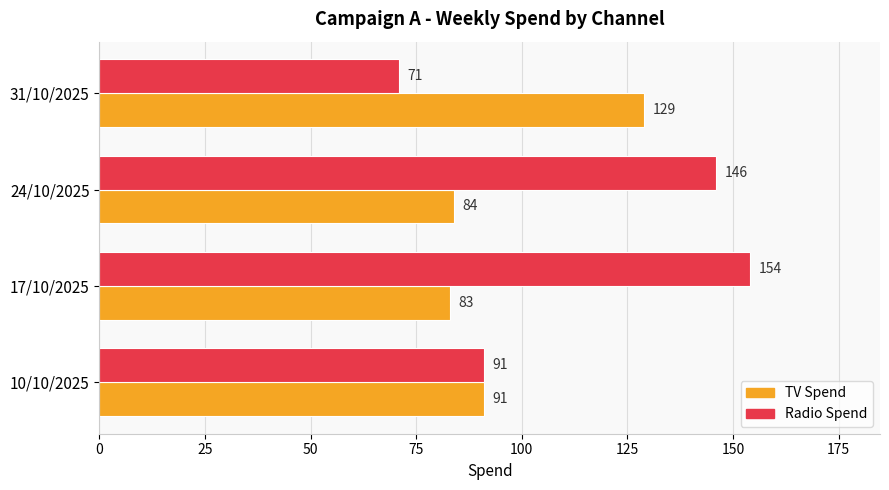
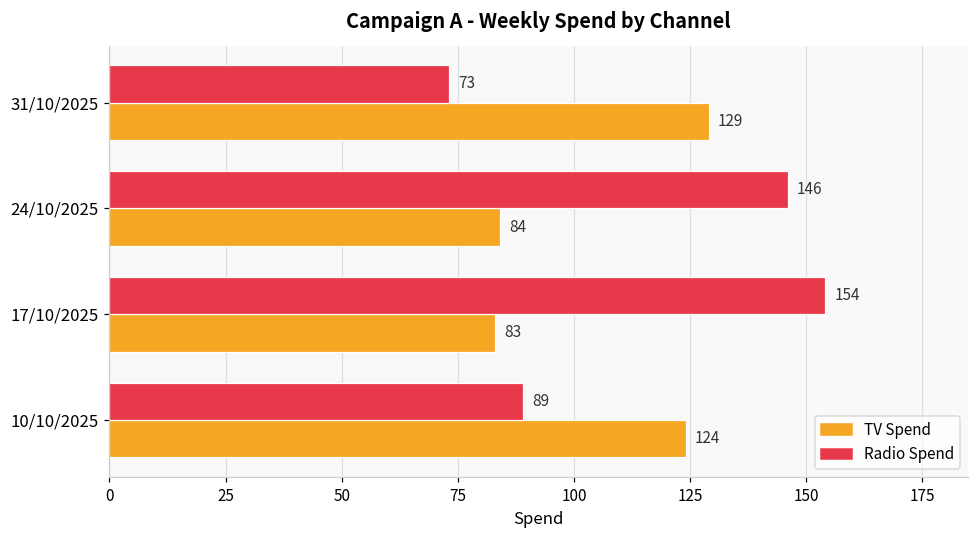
  {
    "TV Spend": {
      "31/10/2025": 129,
      "24/10/2025": 84,
      "17/10/2025": 83,
-     "10/10/2025": 91
+     "10/10/2025": 124
    },
    "Radio Spend": {
-     "31/10/2025": 71,
+     "31/10/2025": 73,
      "24/10/2025": 146,
      "17/10/2025": 154,
-     "10/10/2025": 91
+     "10/10/2025": 89
    }
  }
